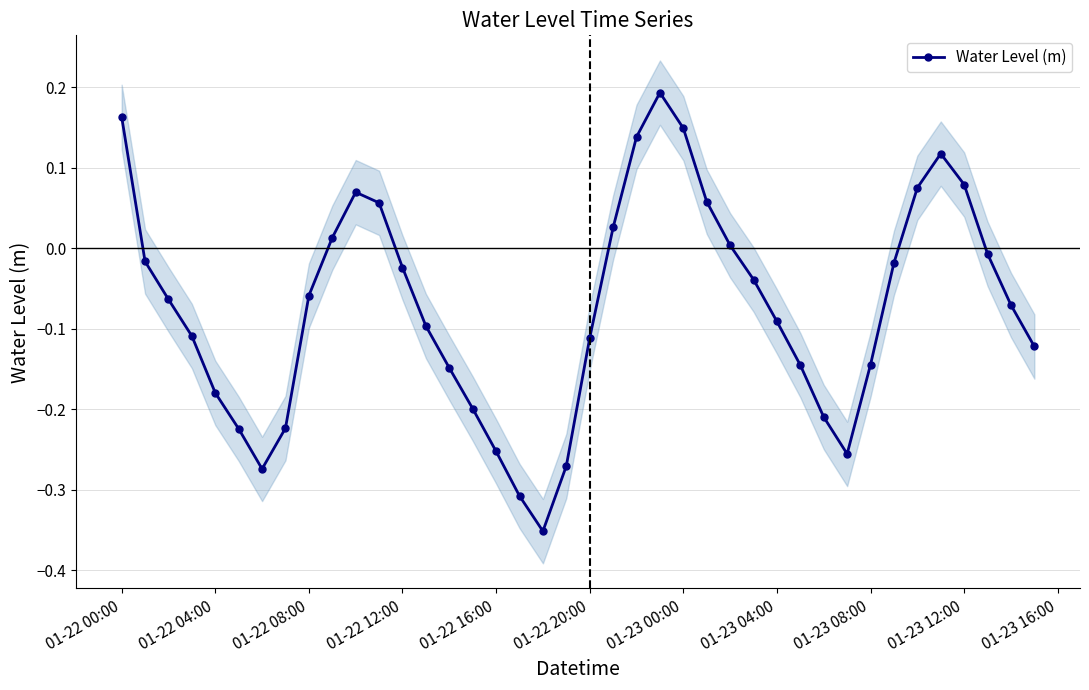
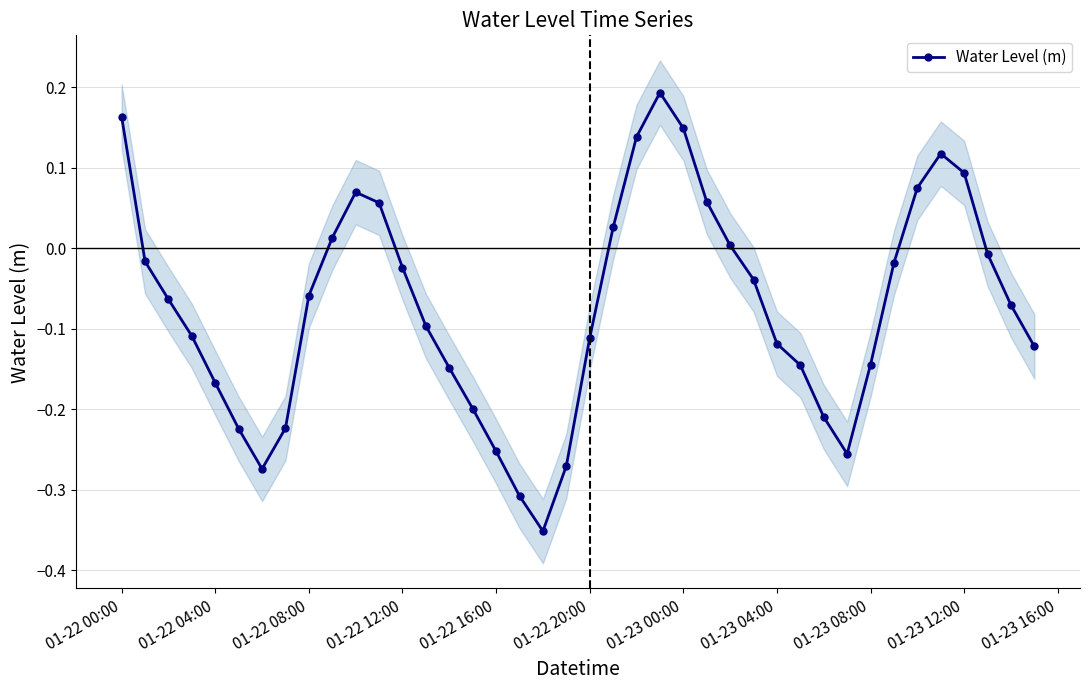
  {
    "Water Level (m)": {
      "01-22 00:00": 0.16,
-     "01-22 04:00": -0.18,
+     "01-22 04:00": -0.17,
      "01-22 08:00": -0.06,
      "01-22 12:00": -0.02,
      "01-22 16:00": -0.25,
      "01-22 20:00": -0.11,
      "01-23 00:00": 0.15,
-     "01-23 04:00": -0.09,
+     "01-23 04:00": -0.12,
      "01-23 08:00": -0.14,
-     "01-23 12:00": 0.08
+     "01-23 12:00": 0.09
    }
  }
